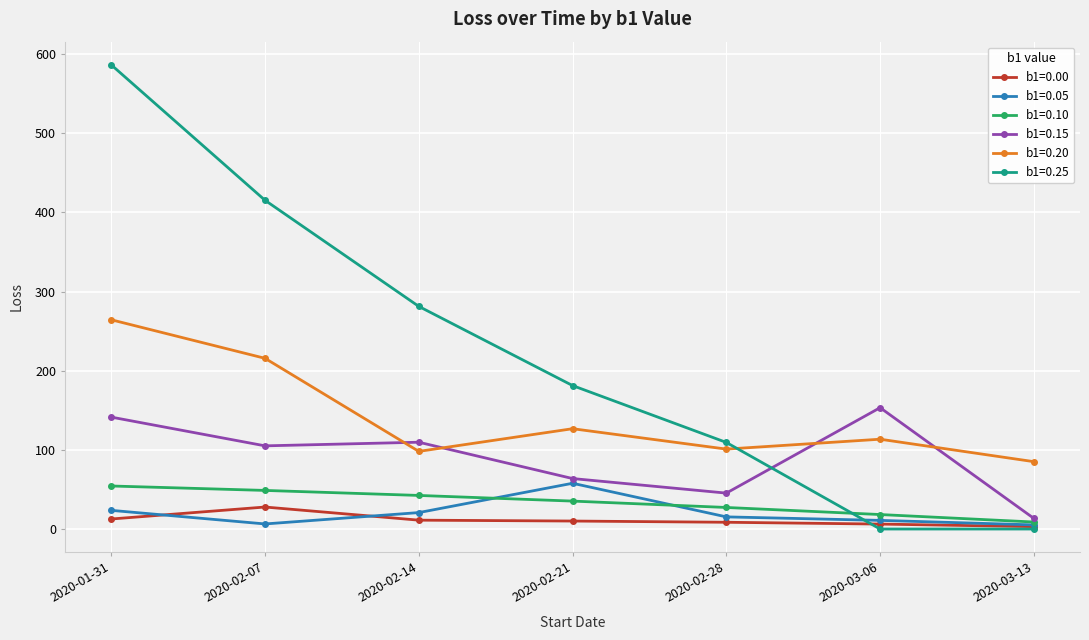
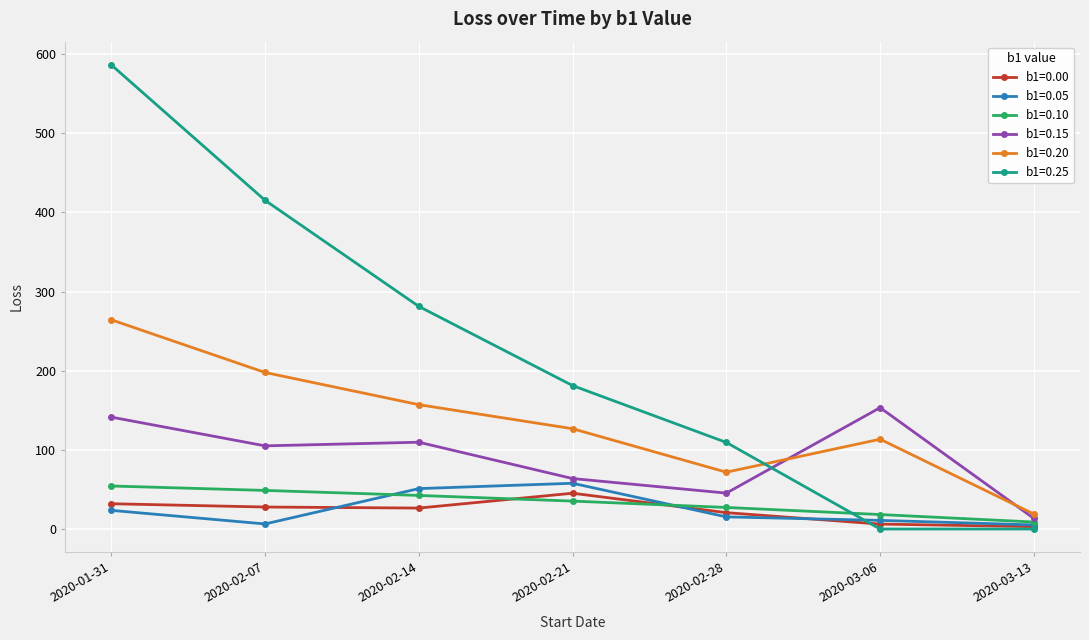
  {
    "b1=0.00": {
-     "2020-01-31": 10,
+     "2020-01-31": 30,
      "2020-02-07": 30,
-     "2020-02-14": 10,
-     "2020-02-21": 10,
-     "2020-02-28": 10,
+     "2020-02-14": 30,
+     "2020-02-21": 50,
+     "2020-02-28": 20,
      "2020-03-06": 10
    },
    "b1=0.05": {
      "2020-01-31": 20,
      "2020-02-07": 10,
-     "2020-02-14": 20,
+     "2020-02-14": 50,
      "2020-02-21": 60,
      "2020-02-28": 20,
      "2020-03-06": 10
    },
    "b1=0.15": {
      "2020-01-31": 140,
      "2020-02-07": 110,
      "2020-02-14": 110,
      "2020-02-21": 60,
      "2020-02-28": 50,
      "2020-03-06": 150,
      "2020-03-13": 10
    },
    "b1=0.20": {
      "2020-01-31": 260,
-     "2020-02-07": 220,
-     "2020-02-14": 100,
+     "2020-02-07": 200,
+     "2020-02-14": 160,
      "2020-02-21": 130,
-     "2020-02-28": 100,
+     "2020-02-28": 70,
      "2020-03-06": 110,
-     "2020-03-13": 90
+     "2020-03-13": 20
    }
  }
